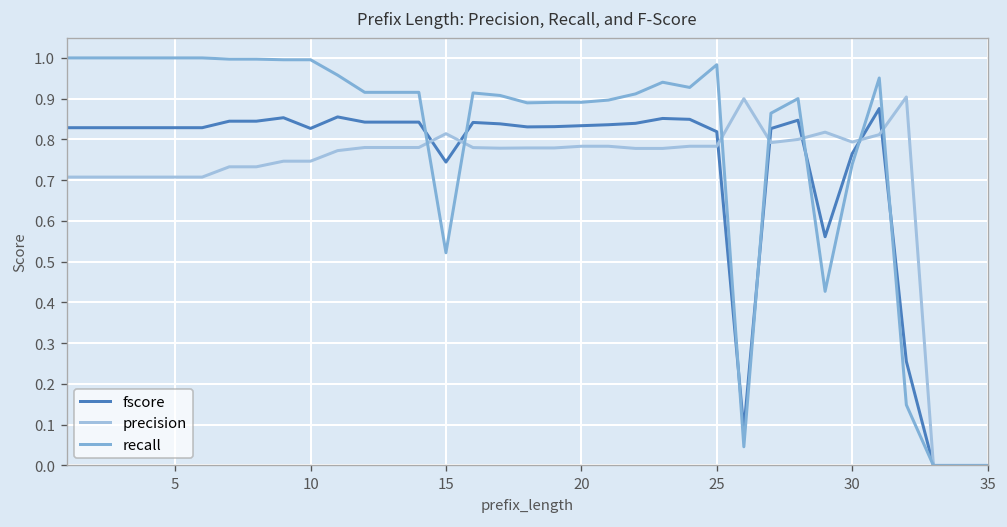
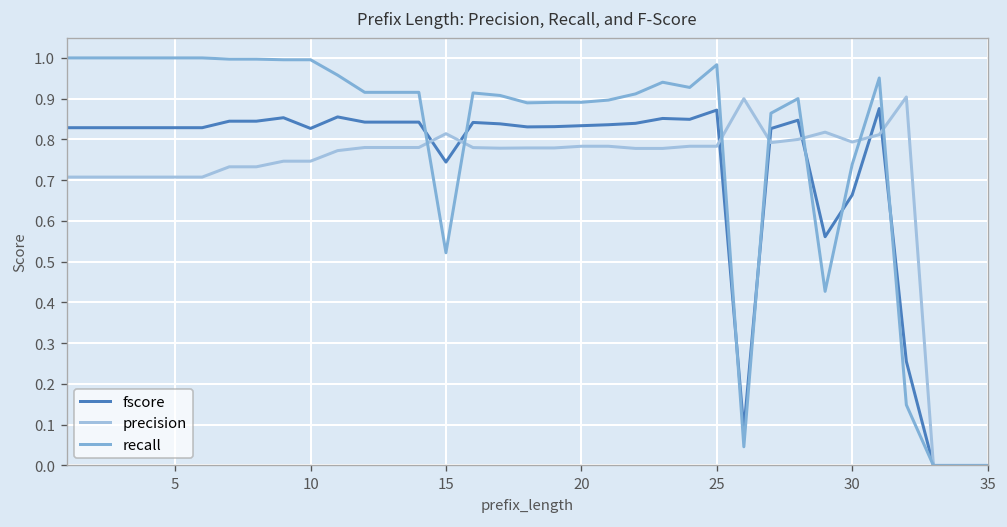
  {
    "fscore": {
      "5": 0.83,
      "10": 0.83,
      "15": 0.74,
      "20": 0.83,
-     "25": 0.82,
-     "30": 0.77
+     "25": 0.87,
+     "30": 0.66
    }
  }
